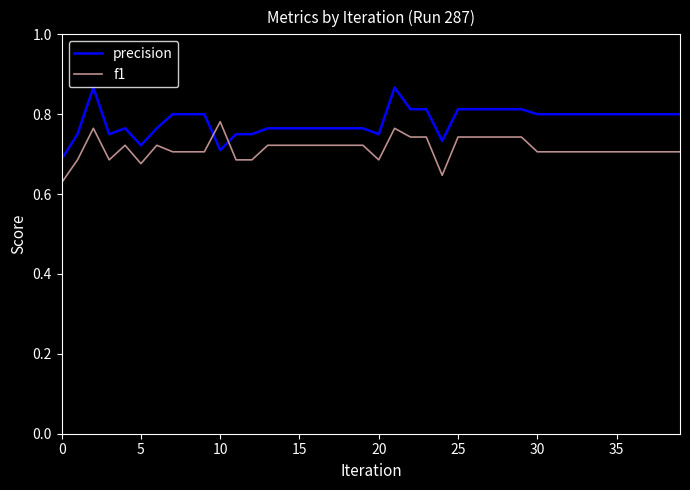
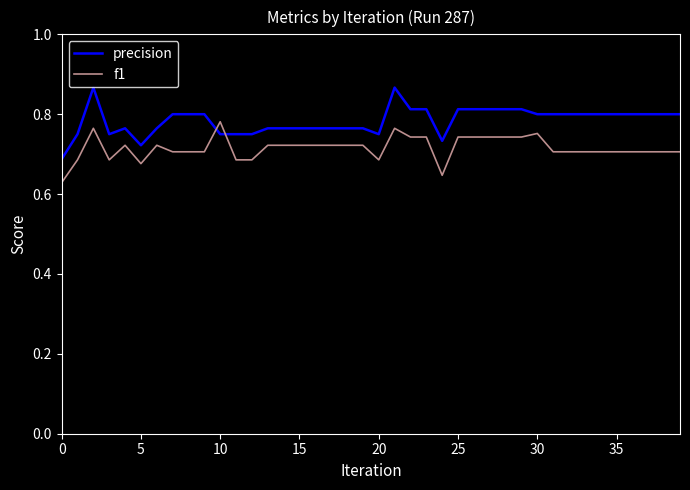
  {
    "precision": {
      "0": 0.69,
      "5": 0.72,
-     "10": 0.71,
+     "10": 0.75,
      "15": 0.76,
      "20": 0.75,
      "25": 0.81,
      "30": 0.80,
      "35": 0.80
    },
    "f1": {
      "0": 0.63,
      "5": 0.68,
      "10": 0.78,
      "15": 0.72,
      "20": 0.69,
      "25": 0.74,
-     "30": 0.71,
+     "30": 0.75,
      "35": 0.71
    }
  }
